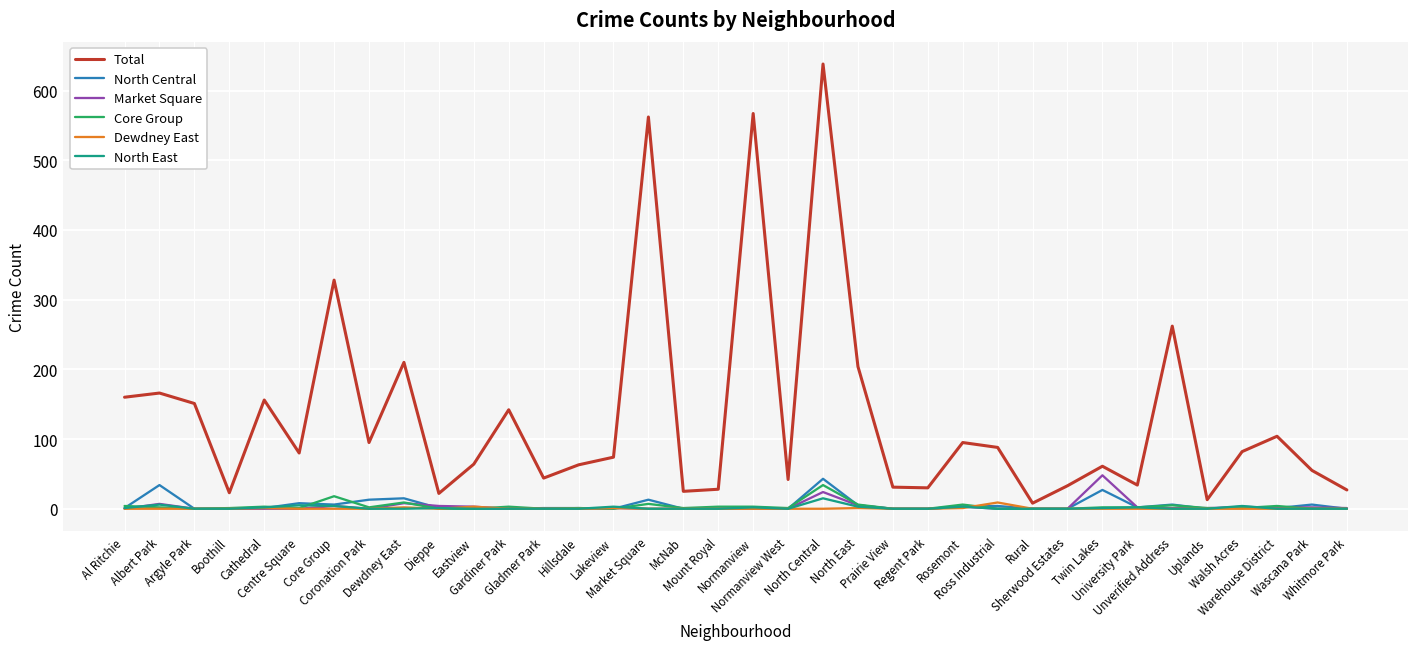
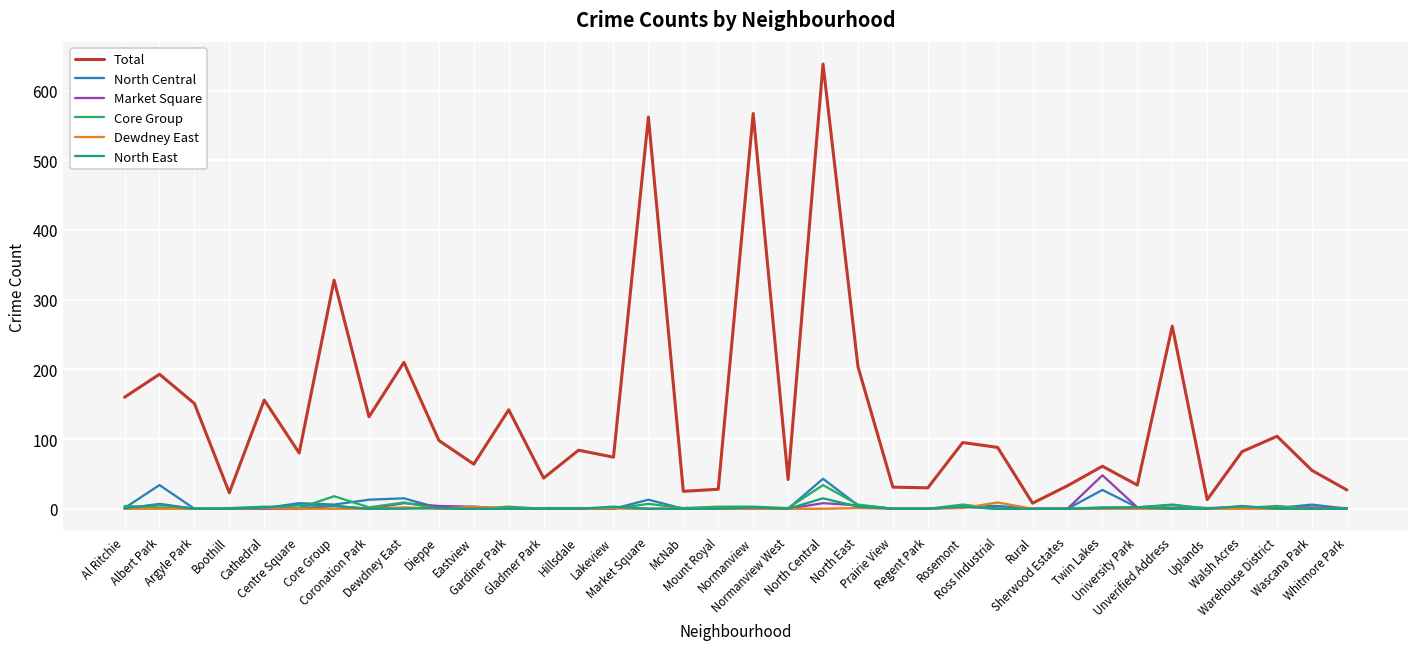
  {
    "Total": {
      "Al Ritchie": 160,
-     "Albert Park": 170,
+     "Albert Park": 190,
      "Argyle Park": 150,
      "Boothill": 20,
      "Cathedral": 160,
      "Centre Square": 80,
      "Core Group": 330,
-     "Coronation Park": 100,
+     "Coronation Park": 130,
      "Dewdney East": 210,
-     "Dieppe": 20,
+     "Dieppe": 100,
      "Eastview": 60,
      "Gardiner Park": 140,
      "Gladmer Park": 40,
-     "Hillsdale": 60,
+     "Hillsdale": 80,
      "Lakeview": 70,
      "Market Square": 560,
      "McNab": 30,
      "Mount Royal": 30,
      "Normanview": 570,
      "Normanview West": 40,
      "North Central": 640,
      "North East": 200,
      "Prairie View": 30,
      "Regent Park": 30,
      "Rosemont": 100,
      "Ross Industrial": 90,
      "Rural": 10,
      "Sherwood Estates": 30,
      "Twin Lakes": 60,
      "University Park": 30,
      "Unverified Address": 260,
      "Uplands": 10,
      "Walsh Acres": 80,
      "Warehouse District": 100,
      "Wascana Park": 60,
      "Whitmore Park": 30
    },
    "North Central": {
      "Albert Park": 30,
      "Coronation Park": 10,
      "Dewdney East": 20,
      "Market Square": 10,
      "North Central": 40,
      "Twin Lakes": 30,
      "Wascana Park": 10
    },
    "Market Square": {
-     "North Central": 20,
+     "North Central": 10,
      "Twin Lakes": 50
    },
    "Dewdney East": {
      "North Central": 0,
      "Ross Industrial": 10
    }
  }
